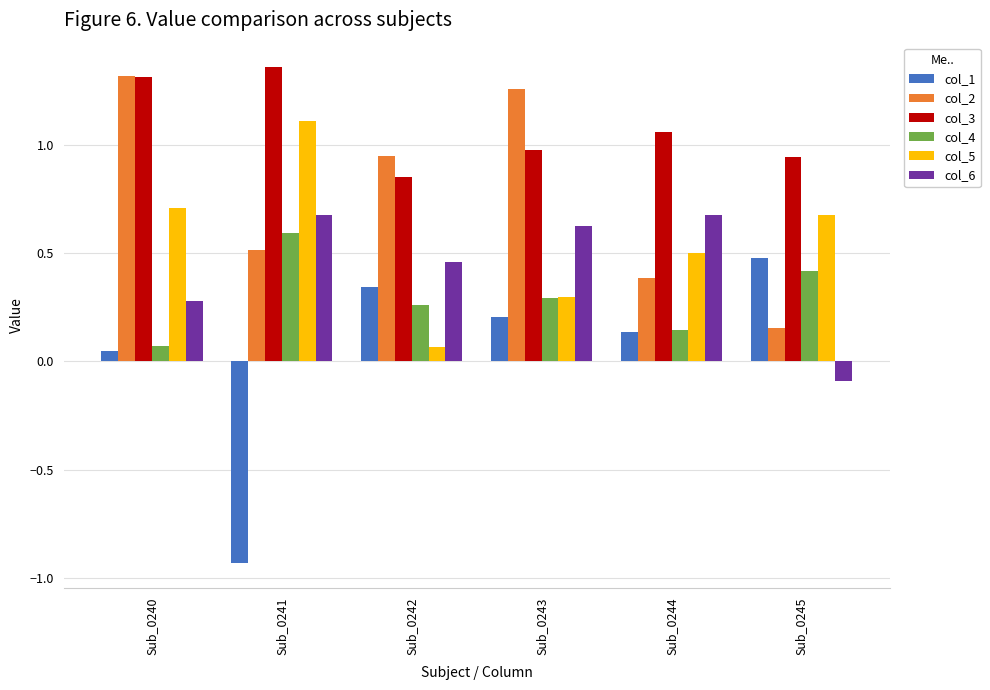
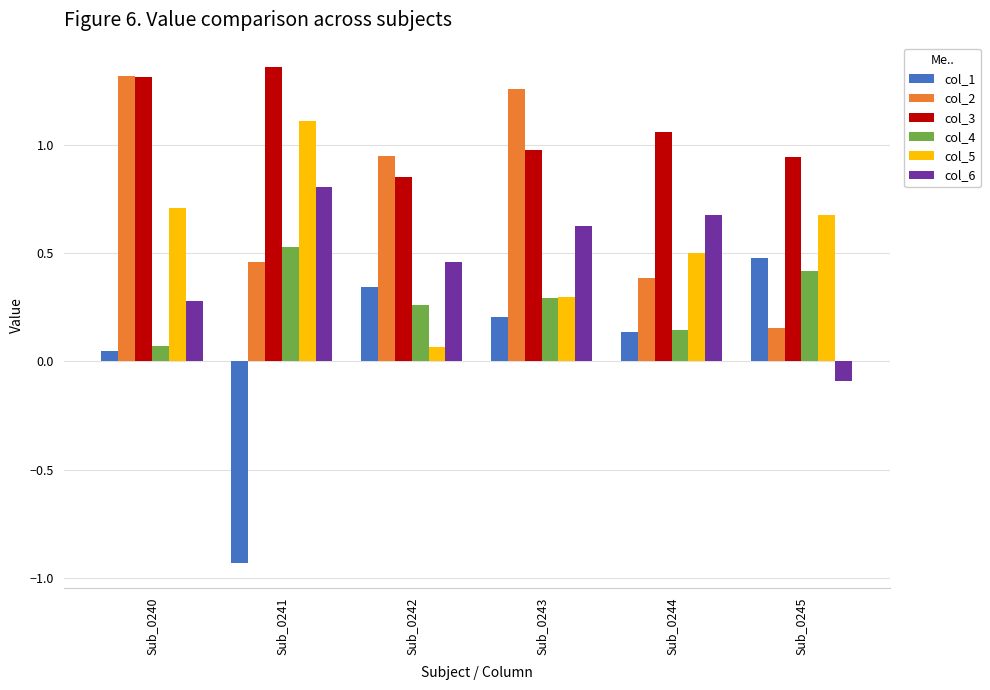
  {
    "col_1": {
      "Sub_0240": 0.05,
      "Sub_0241": -0.93,
      "Sub_0242": 0.34,
      "Sub_0243": 0.20,
      "Sub_0244": 0.14,
      "Sub_0245": 0.48
    },
    "col_2": {
      "Sub_0240": 1.32,
-     "Sub_0241": 0.52,
+     "Sub_0241": 0.46,
      "Sub_0242": 0.95,
      "Sub_0243": 1.26,
      "Sub_0244": 0.38,
      "Sub_0245": 0.16
    },
    "col_3": {
      "Sub_0240": 1.31,
      "Sub_0241": 1.36,
      "Sub_0242": 0.85,
      "Sub_0243": 0.98,
      "Sub_0244": 1.06,
      "Sub_0245": 0.94
    },
    "col_4": {
      "Sub_0240": 0.07,
-     "Sub_0241": 0.59,
+     "Sub_0241": 0.53,
      "Sub_0242": 0.26,
      "Sub_0243": 0.29,
      "Sub_0244": 0.14,
      "Sub_0245": 0.42
    },
    "col_5": {
      "Sub_0240": 0.71,
      "Sub_0241": 1.11,
      "Sub_0242": 0.06,
      "Sub_0243": 0.30,
      "Sub_0244": 0.50,
      "Sub_0245": 0.67
    },
    "col_6": {
      "Sub_0240": 0.28,
-     "Sub_0241": 0.68,
+     "Sub_0241": 0.80,
      "Sub_0242": 0.46,
      "Sub_0243": 0.63,
      "Sub_0244": 0.68,
      "Sub_0245": -0.09
    }
  }
